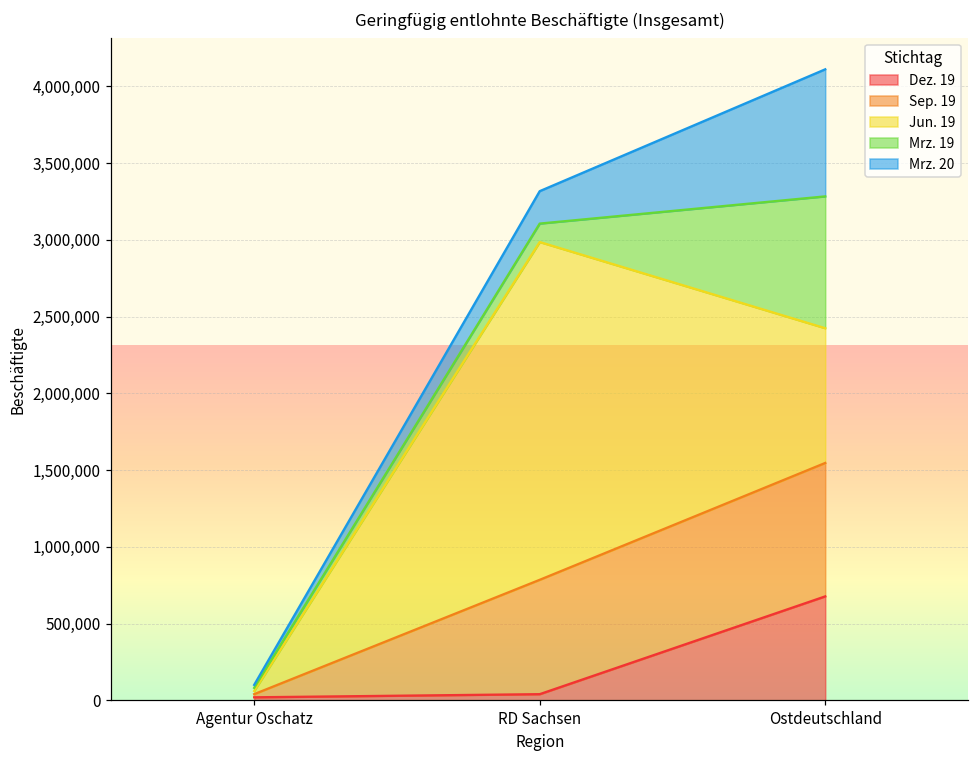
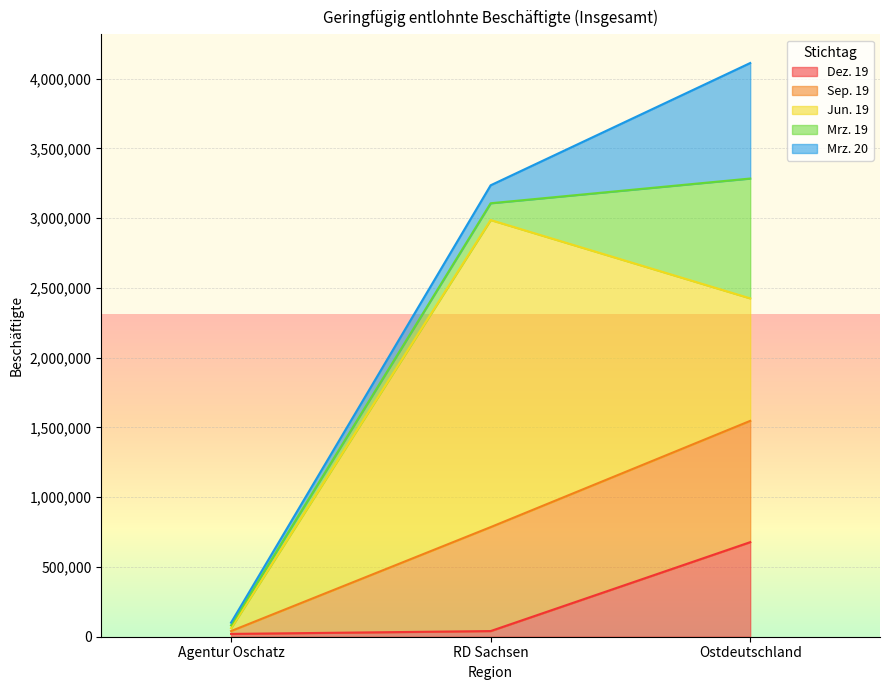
  {
    "Dez. 19": {
      "Agentur Oschatz": "20,000",
      "RD Sachsen": "40,000",
      "Ostdeutschland": "680,000"
    },
    "Sep. 19": {
      "Agentur Oschatz": "20,000",
      "RD Sachsen": "750,000",
      "Ostdeutschland": "870,000"
    },
    "Jun. 19": {
      "Agentur Oschatz": "20,000",
      "RD Sachsen": "2,200,000",
      "Ostdeutschland": "880,000"
    },
    "Mrz. 19": {
      "Agentur Oschatz": "20,000",
      "RD Sachsen": "120,000",
      "Ostdeutschland": "860,000"
    },
    "Mrz. 20": {
      "Agentur Oschatz": "20,000",
-     "RD Sachsen": "210,000",
+     "RD Sachsen": "130,000",
      "Ostdeutschland": "830,000"
    }
  }
